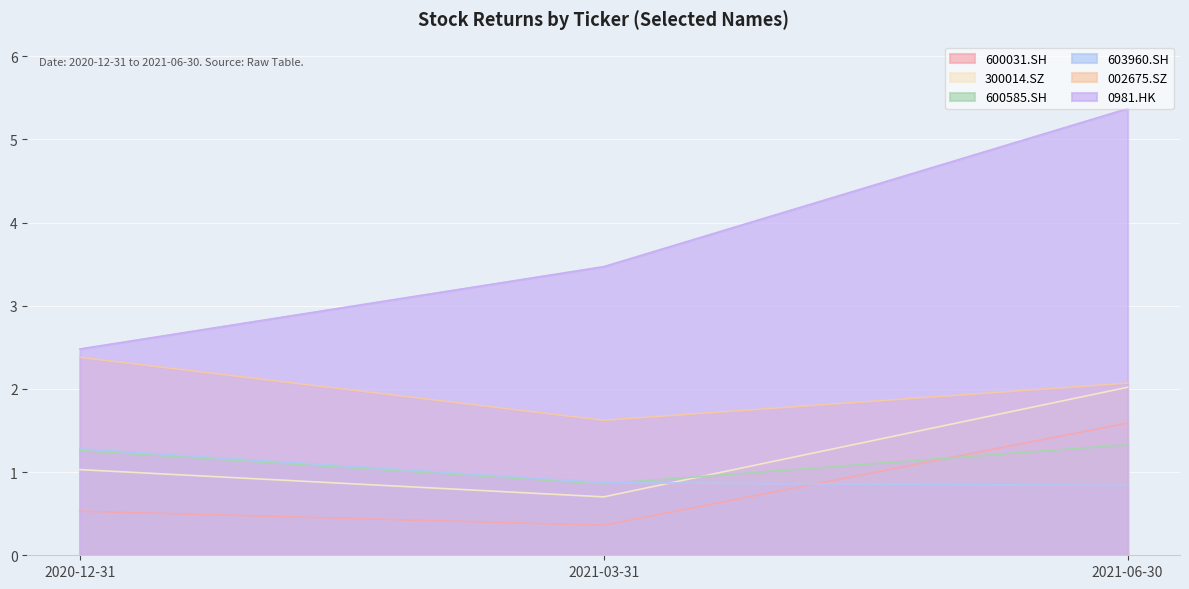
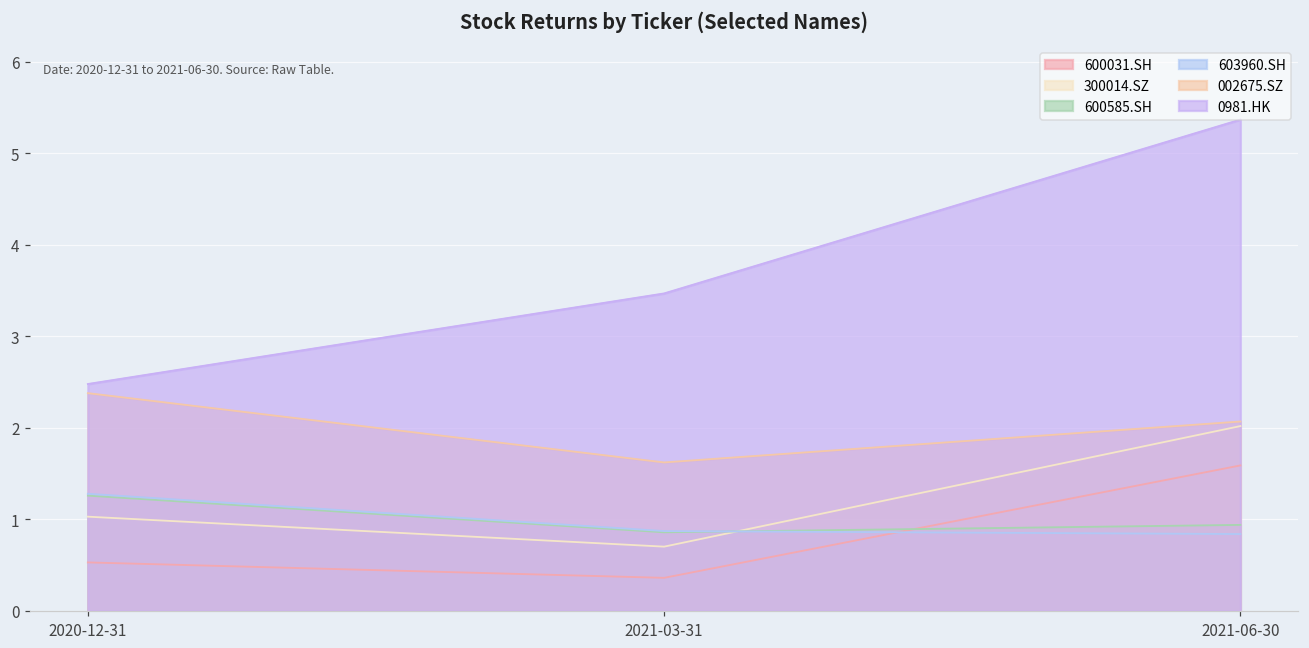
  {
    "600585.SH": {
-     "2021-06-30": 1.3
+     "2021-06-30": 0.9
    }
  }
